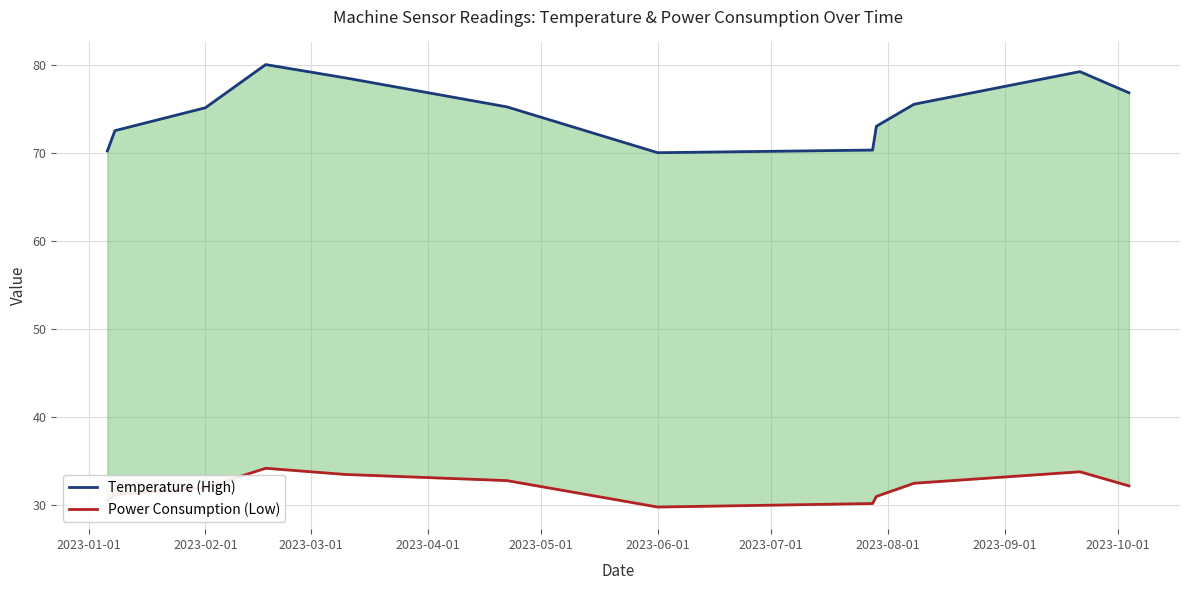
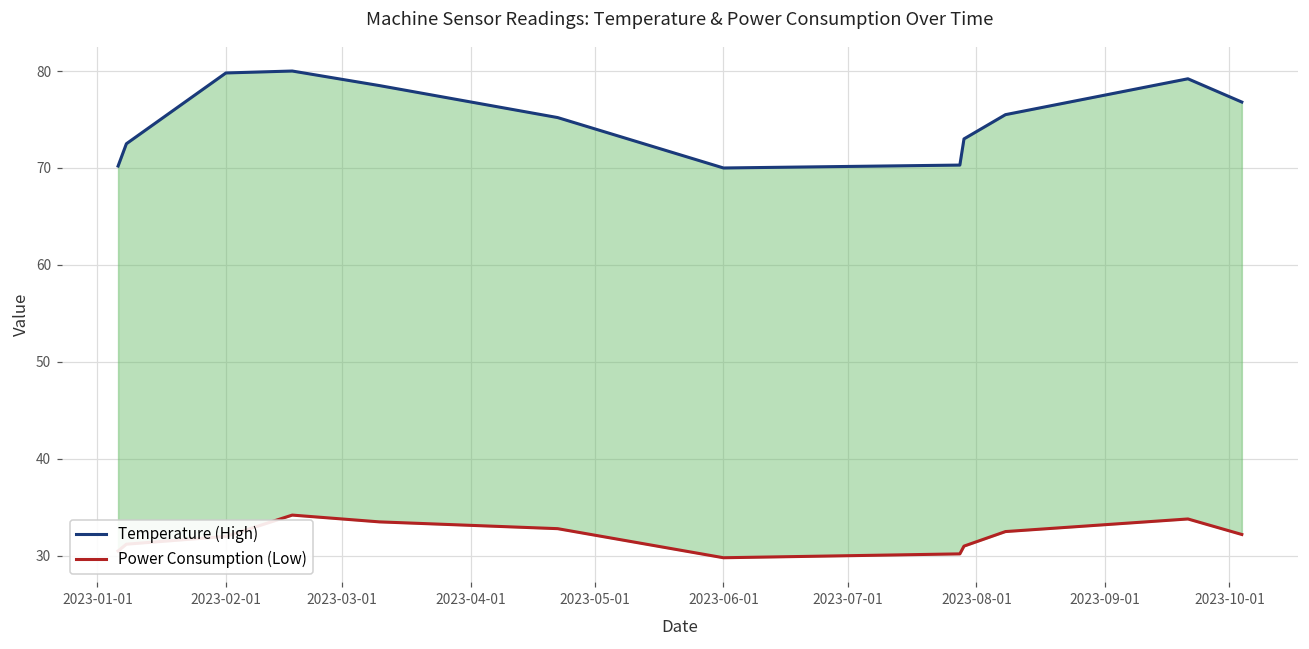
  {
    "Temperature (High)": {
-     "2023-02-01": 75,
+     "2023-02-01": 80,
      "2023-06-01": 70
    },
    "Power Consumption (Low)": {
      "2023-06-01": 30
    }
  }
